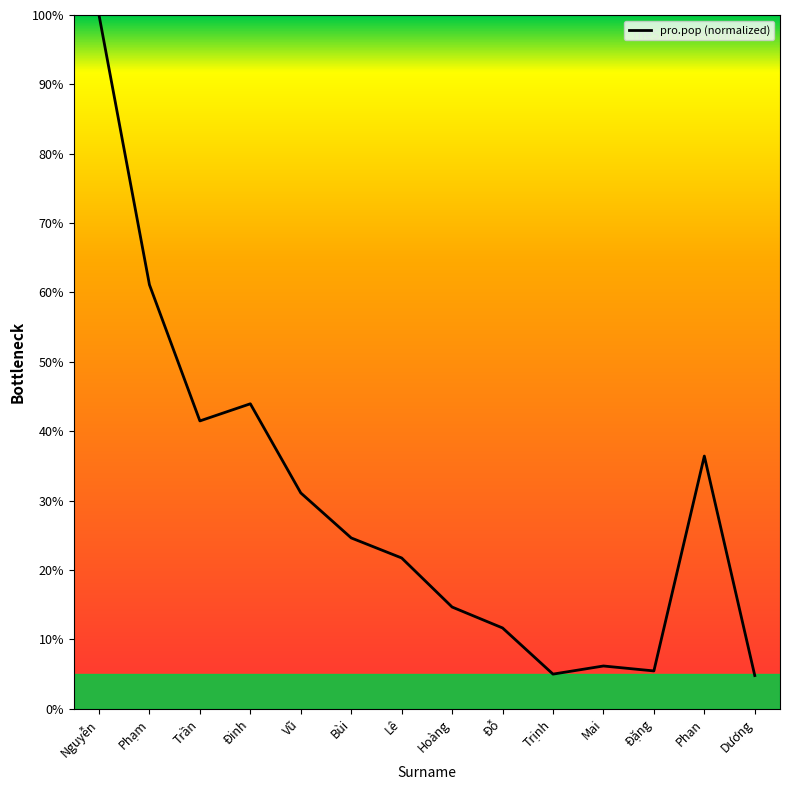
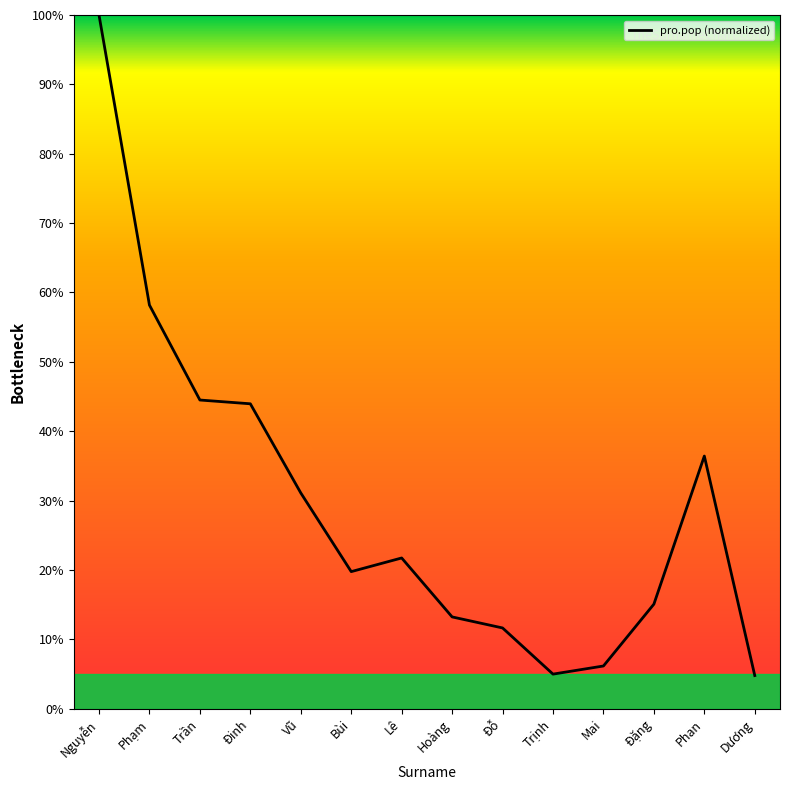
  {
    "Nguyễn": "100%",
-   "Phạm": "61%",
-   "Trần": "41%",
+   "Phạm": "58%",
+   "Trần": "44%",
    "Đinh": "44%",
    "Vũ": "31%",
-   "Bùi": "25%",
+   "Bùi": "20%",
    "Lê": "22%",
-   "Hoàng": "15%",
+   "Hoàng": "13%",
    "Đỗ": "12%",
    "Mai": "6%",
-   "Đặng": "5%",
+   "Đặng": "15%",
    "Phan": "36%"
  }
